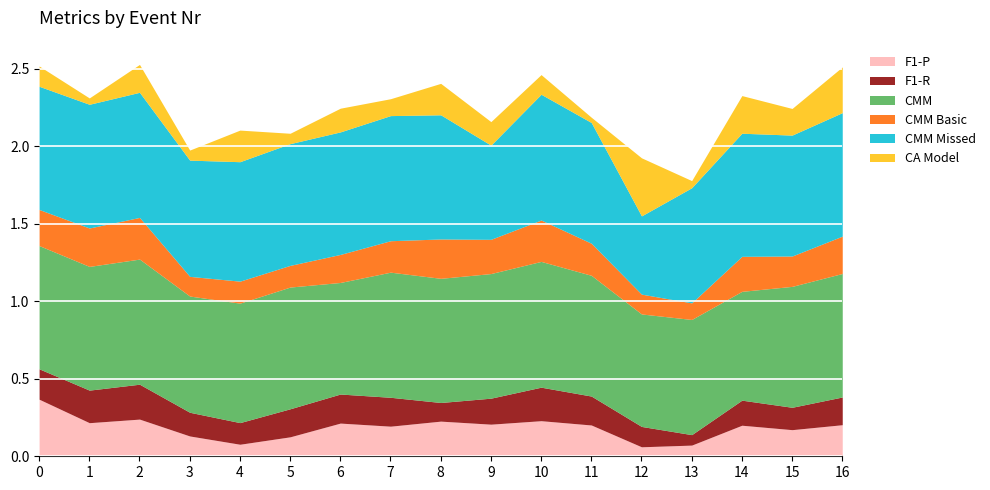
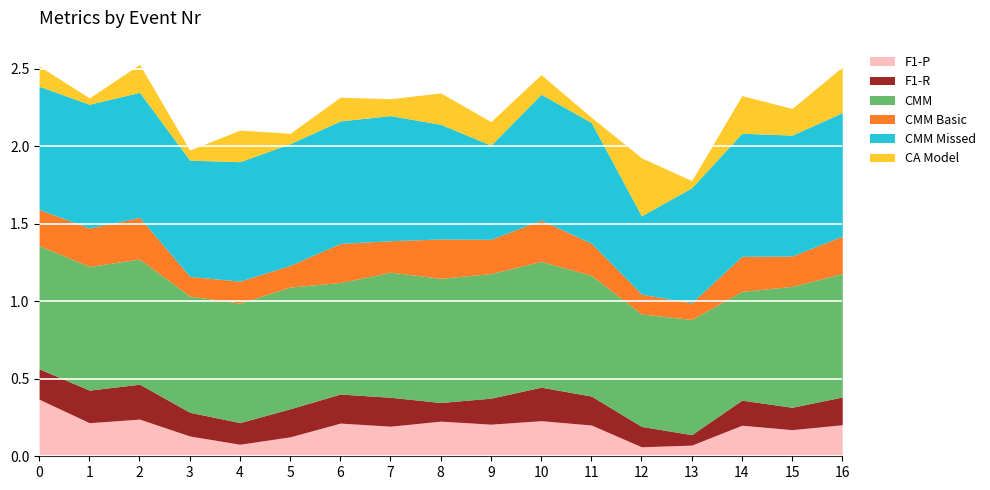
  {
    "F1-P": {
      "0": 0.37,
      "1": 0.22,
      "2": 0.24,
      "3": 0.13,
      "4": 0.08,
      "5": 0.13,
      "6": 0.21,
      "7": 0.19,
      "8": 0.23,
      "9": 0.21,
      "10": 0.23,
      "11": 0.20,
      "12": 0.06,
      "13": 0.07,
      "14": 0.20,
      "15": 0.17,
      "16": 0.20
    },
    "F1-R": {
      "0": 0.20,
      "1": 0.21,
      "2": 0.23,
      "3": 0.15,
      "4": 0.14,
      "5": 0.18,
      "6": 0.19,
      "7": 0.19,
      "8": 0.12,
      "9": 0.17,
      "10": 0.22,
      "11": 0.19,
      "12": 0.13,
      "13": 0.07,
      "14": 0.16,
      "15": 0.14,
      "16": 0.18
    },
    "CMM": {
      "0": 0.80,
      "1": 0.80,
      "2": 0.81,
      "3": 0.75,
      "4": 0.77,
      "5": 0.79,
      "6": 0.72,
      "7": 0.81,
      "8": 0.80,
      "9": 0.80,
      "10": 0.81,
      "11": 0.78,
      "12": 0.73,
      "13": 0.74,
      "14": 0.70,
      "15": 0.78,
      "16": 0.80
    },
    "CMM Basic": {
      "0": 0.23,
      "1": 0.25,
      "2": 0.27,
      "3": 0.13,
      "4": 0.14,
      "5": 0.14,
-     "6": 0.18,
+     "6": 0.25,
      "7": 0.20,
      "8": 0.25,
      "9": 0.22,
      "10": 0.27,
      "11": 0.21,
      "12": 0.13,
      "13": 0.11,
      "14": 0.23,
      "15": 0.20,
      "16": 0.24
    },
    "CMM Missed": {
      "0": 0.80,
      "1": 0.80,
      "2": 0.81,
      "3": 0.75,
      "4": 0.77,
      "5": 0.79,
      "6": 0.79,
      "7": 0.81,
-     "8": 0.80,
+     "8": 0.74,
      "9": 0.61,
      "10": 0.81,
      "11": 0.78,
      "12": 0.51,
      "13": 0.74,
      "14": 0.79,
      "15": 0.78,
      "16": 0.80
    },
    "CA Model": {
      "0": 0.13,
      "1": 0.04,
      "2": 0.18,
      "3": 0.06,
      "4": 0.20,
      "5": 0.07,
      "6": 0.15,
      "7": 0.11,
      "8": 0.20,
      "9": 0.15,
      "10": 0.13,
      "11": 0.03,
      "12": 0.38,
      "13": 0.05,
      "14": 0.24,
      "15": 0.17,
      "16": 0.29
    }
  }
